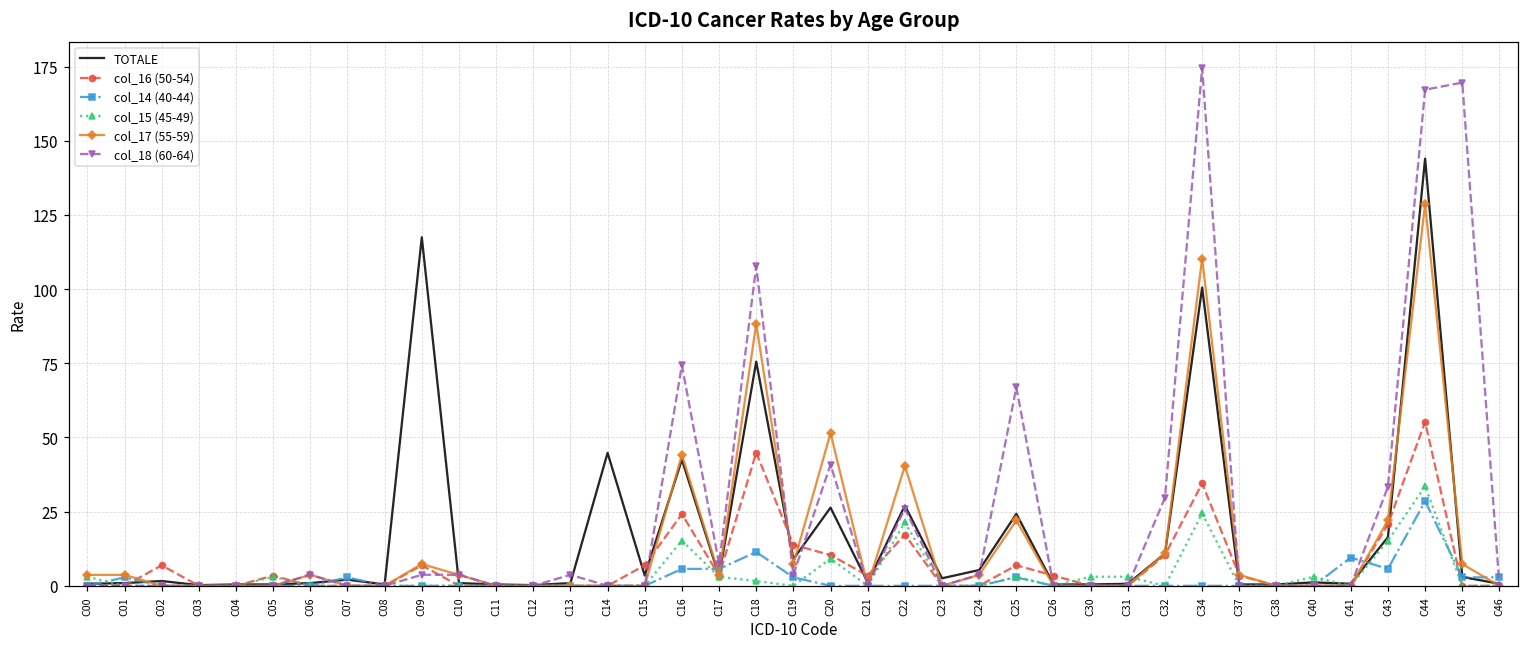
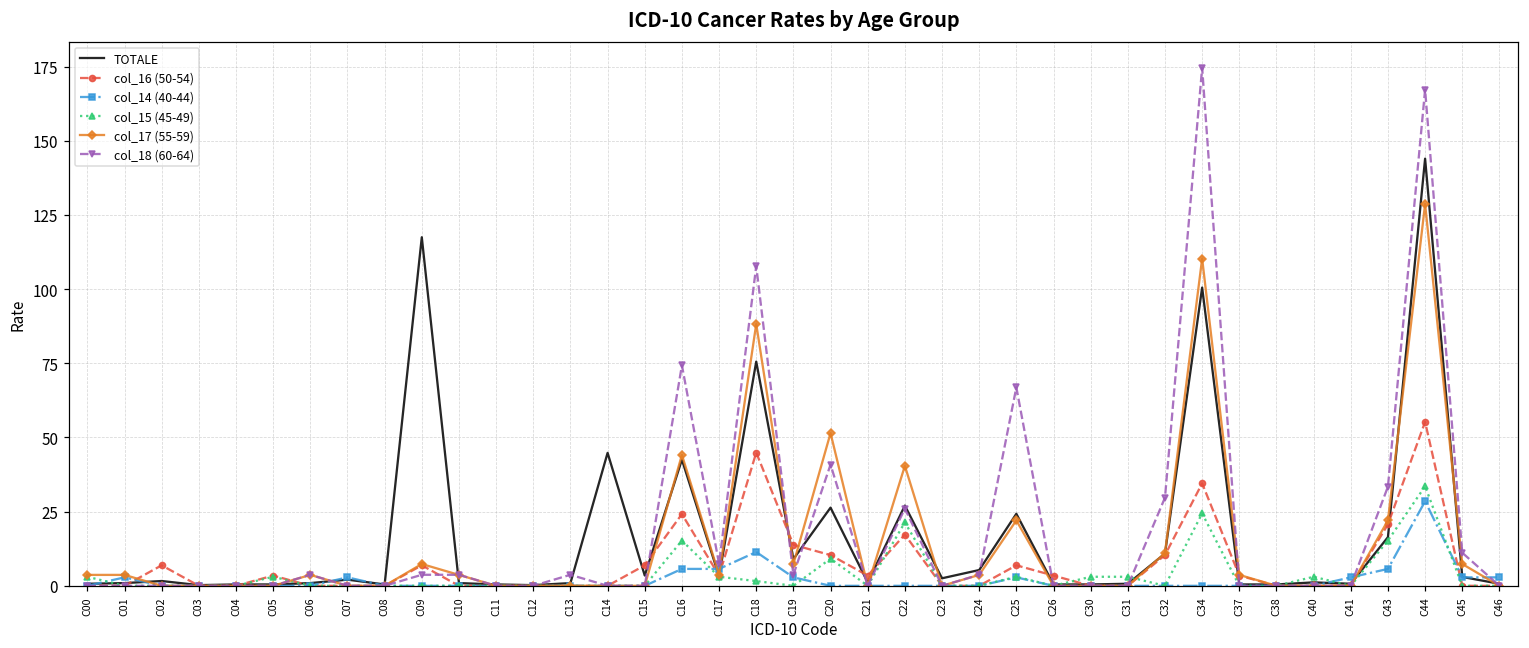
  {
    "TOTALE": {
      "C02": 2,
      "C09": 117,
      "C14": 45,
      "C15": 3,
      "C16": 43,
      "C18": 76,
      "C19": 9,
      "C20": 26,
      "C21": 1,
      "C22": 27,
      "C23": 3,
      "C24": 5,
      "C25": 24,
      "C34": 101,
      "C40": 1,
      "C43": 16,
      "C44": 144
    },
    "col_14 (40-44)": {
      "C16": 6,
      "C17": 6,
      "C18": 11,
      "C20": 0,
      "C22": 0,
      "C34": 0,
-     "C41": 10,
+     "C41": 3,
      "C43": 6,
      "C44": 29,
      "C46": 3
    },
    "col_15 (45-49)": {
      "C16": 15,
      "C18": 2,
      "C19": 0,
      "C20": 9,
      "C22": 21,
      "C30": 3,
      "C31": 3,
      "C34": 24,
      "C40": 3,
      "C43": 15,
      "C44": 34
    },
    "col_18 (60-64)": {
      "C09": 4,
      "C13": 4,
      "C16": 74,
      "C17": 7,
      "C18": 108,
      "C20": 41,
      "C22": 26,
      "C25": 67,
      "C32": 30,
      "C34": 175,
      "C43": 33,
      "C44": 167,
-     "C45": 170
+     "C45": 11
    }
  }
